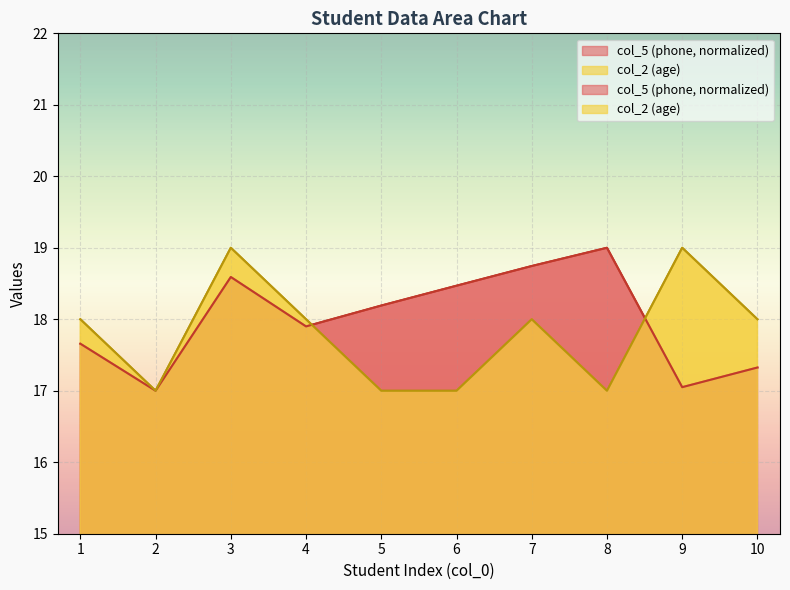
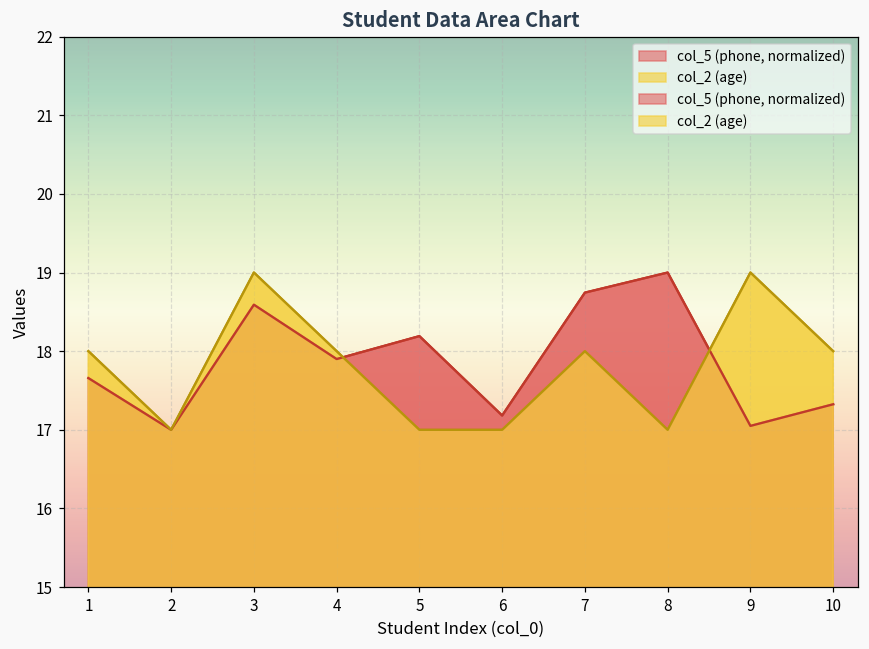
  {
    "col_5 (phone, normalized)": {
      "1": 17.7,
      "3": 18.6,
      "4": 17.9,
      "5": 18.2,
-     "6": 18.5,
+     "6": 17.2,
      "7": 18.7,
      "8": 19.0,
      "9": 17.1,
      "10": 17.3
    },
    "col_2 (age)": {
      "1": 18.0,
      "3": 19.0,
      "4": 18.0,
      "5": 17.0,
      "6": 17.0,
      "7": 18.0,
      "8": 17.0,
      "9": 19.0,
      "10": 18.0
    }
  }
